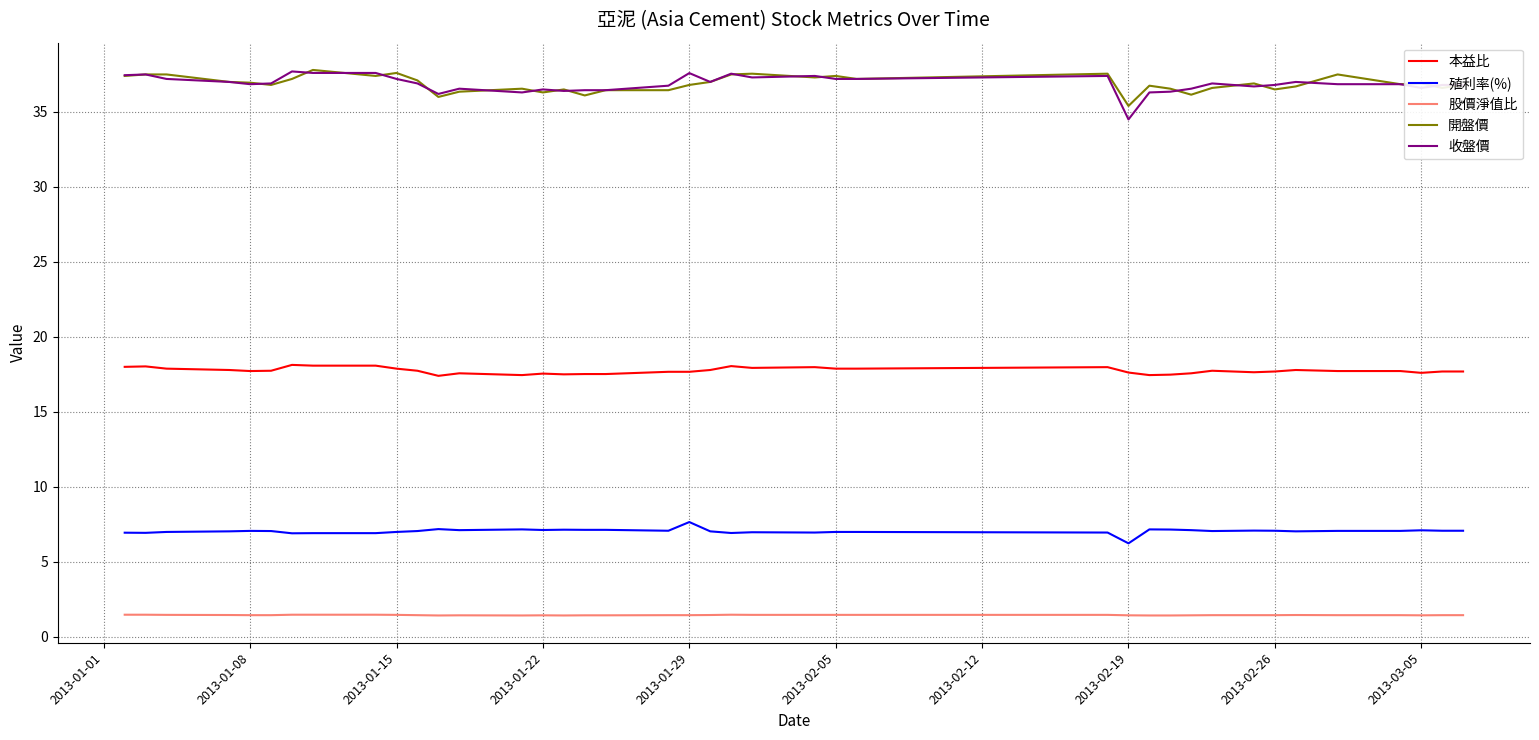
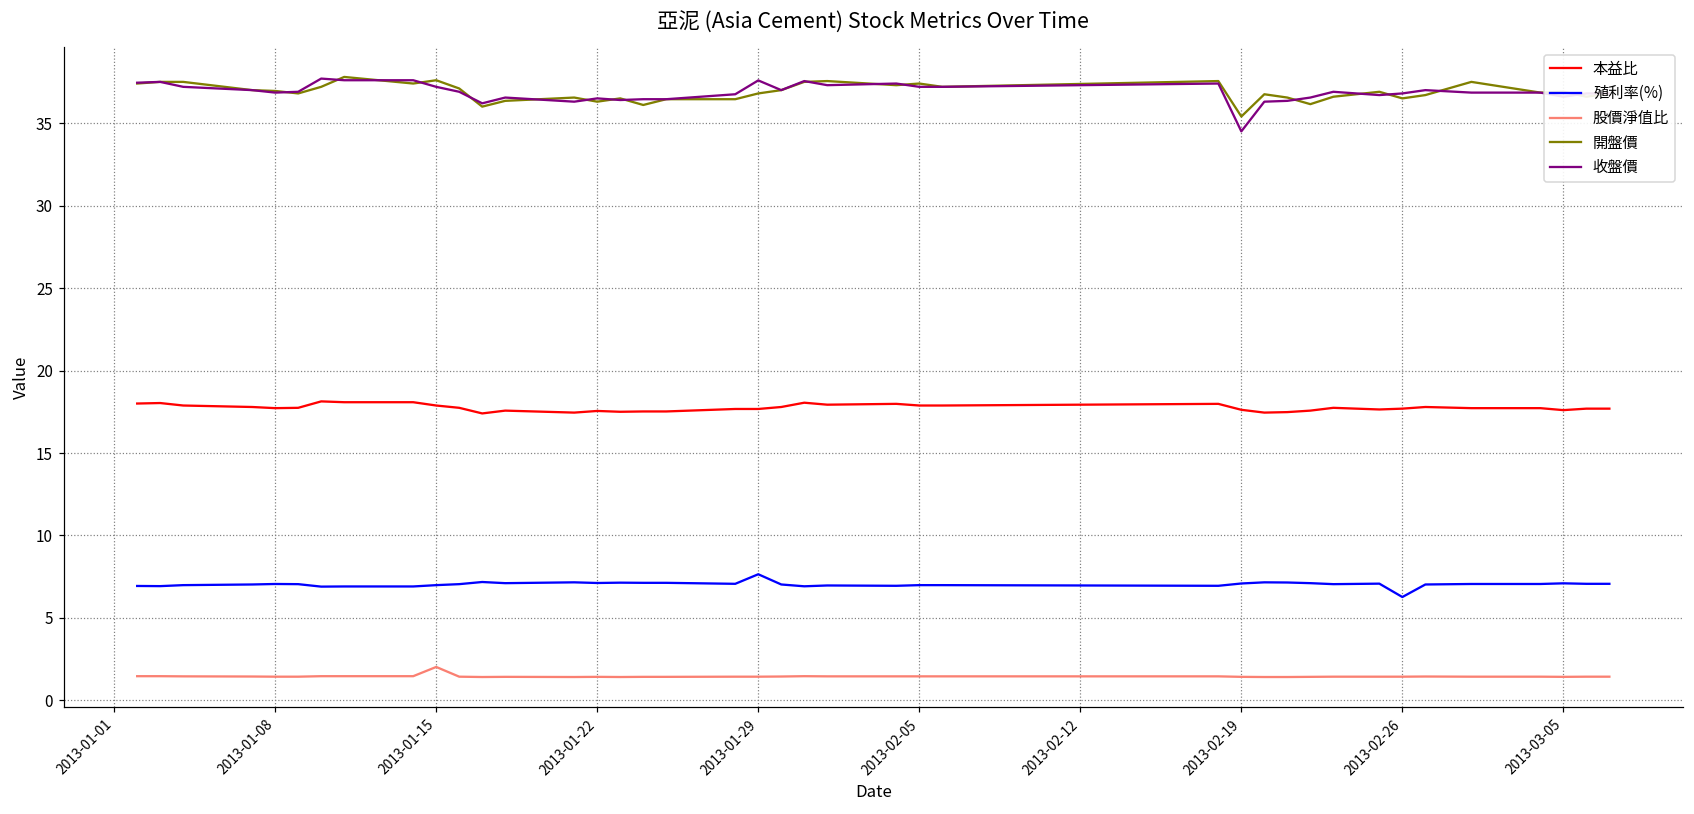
  {
    "本益比": {
      "2013-01-08": 17.7,
      "2013-01-15": 17.9,
      "2013-01-22": 17.6,
      "2013-01-29": 17.7,
      "2013-02-05": 17.9,
      "2013-02-19": 17.6,
      "2013-02-26": 17.7,
      "2013-03-05": 17.6
    },
    "殖利率(%)": {
      "2013-01-08": 7.1,
      "2013-01-15": 7.0,
      "2013-01-22": 7.1,
      "2013-01-29": 7.7,
      "2013-02-05": 7.0,
-     "2013-02-19": 6.2,
-     "2013-02-26": 7.1,
+     "2013-02-19": 7.1,
+     "2013-02-26": 6.3,
      "2013-03-05": 7.1
    },
    "股價淨值比": {
      "2013-01-08": 1.4,
-     "2013-01-15": 1.5,
+     "2013-01-15": 2.0,
      "2013-01-22": 1.4,
      "2013-01-29": 1.4,
      "2013-02-05": 1.5,
      "2013-02-19": 1.4,
      "2013-02-26": 1.4,
      "2013-03-05": 1.4
    },
    "開盤價": {
      "2013-01-15": 37.6,
      "2013-01-22": 36.3,
      "2013-01-29": 36.8,
      "2013-02-05": 37.4,
      "2013-02-19": 35.4,
      "2013-02-26": 36.5
    },
    "收盤價": {
      "2013-01-15": 37.2,
      "2013-01-22": 36.5,
      "2013-01-29": 37.6,
      "2013-02-05": 37.2,
      "2013-02-19": 34.5,
      "2013-02-26": 36.8
    }
  }
